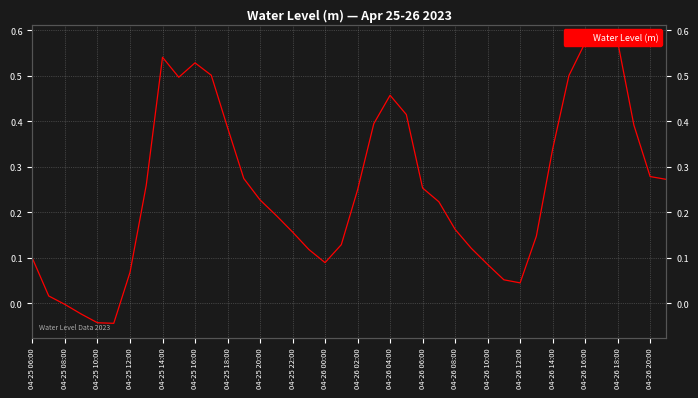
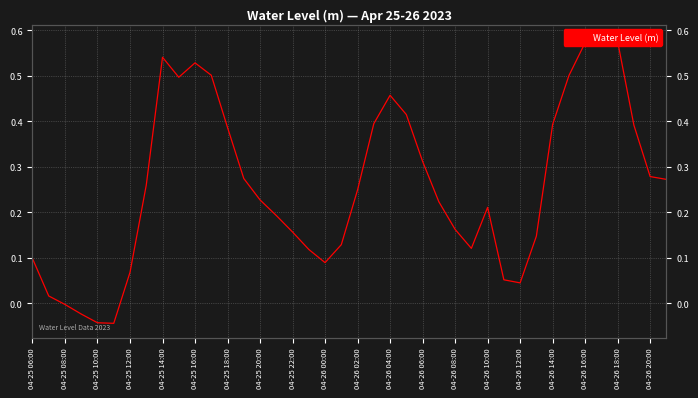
  {
    "04-25 06:00": 0.10,
    "04-25 08:00": 0.00,
    "04-25 12:00": 0.07,
    "04-25 14:00": 0.54,
    "04-25 16:00": 0.53,
    "04-25 18:00": 0.39,
    "04-25 20:00": 0.23,
    "04-25 22:00": 0.16,
    "04-26 00:00": 0.09,
    "04-26 02:00": 0.25,
    "04-26 04:00": 0.46,
-   "04-26 06:00": 0.25,
+   "04-26 06:00": 0.31,
    "04-26 08:00": 0.16,
-   "04-26 10:00": 0.09,
+   "04-26 10:00": 0.21,
    "04-26 12:00": 0.05,
-   "04-26 14:00": 0.34,
+   "04-26 14:00": 0.39,
    "04-26 20:00": 0.28
  }
